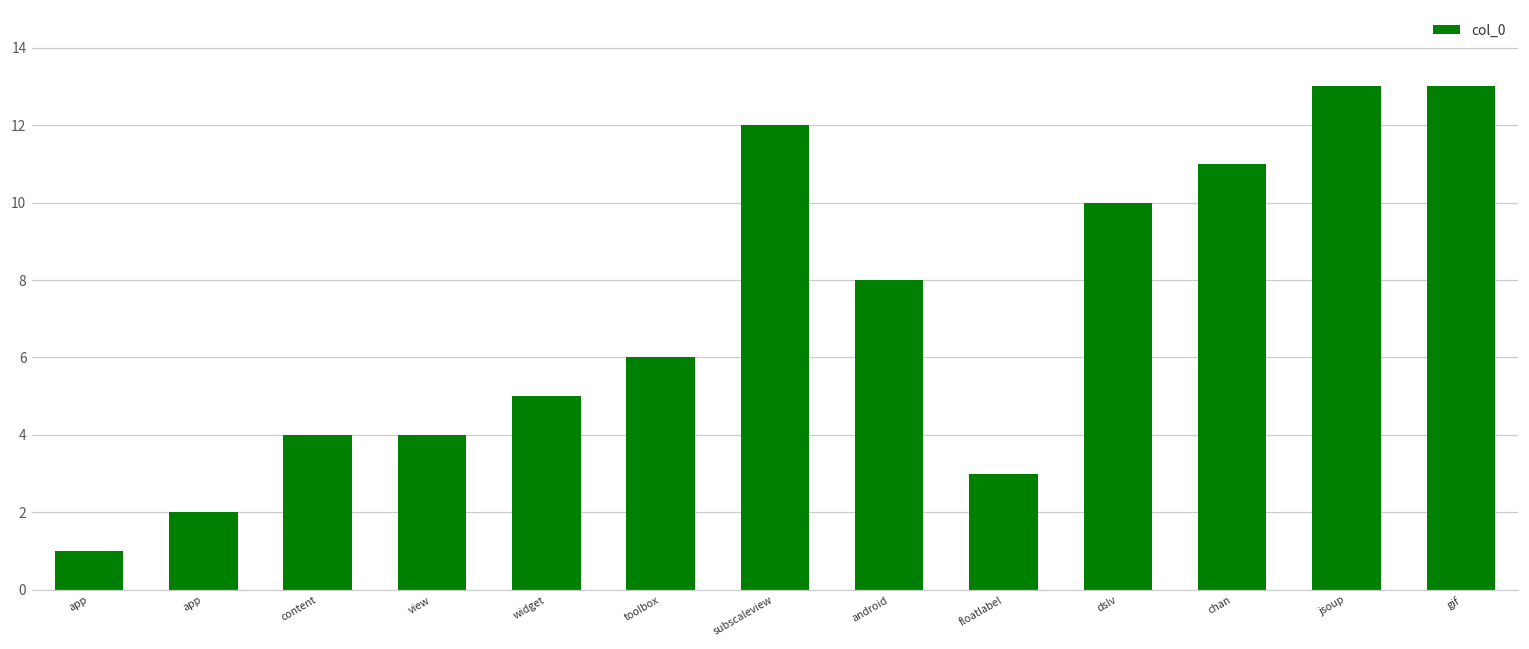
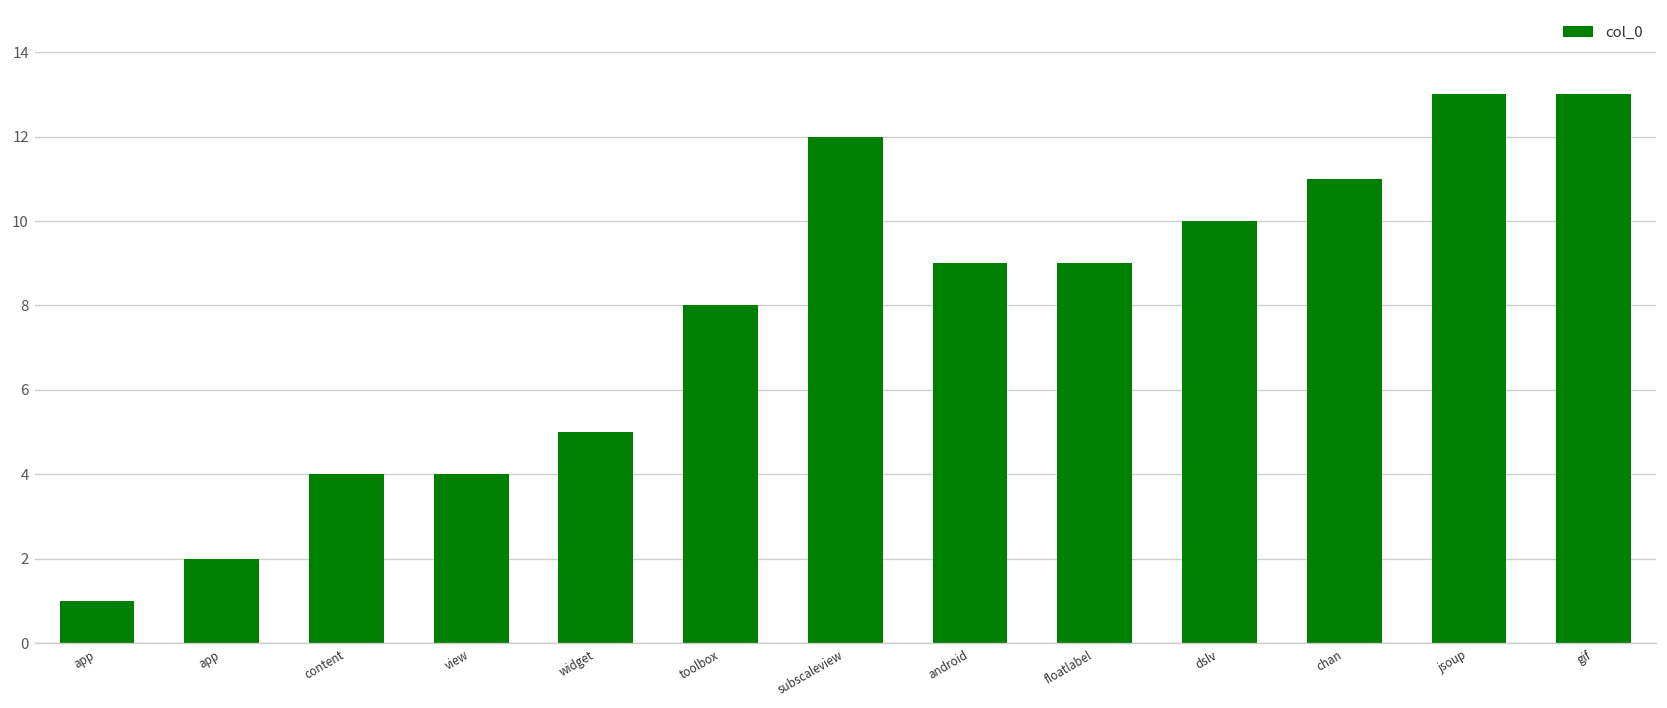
  {
    "content": 4,
    "view": 4,
    "widget": 5,
-   "toolbox": 6,
+   "toolbox": 8,
    "subscaleview": 12,
-   "android": 8,
-   "floatlabel": 3,
+   "android": 9,
+   "floatlabel": 9,
    "dslv": 10,
    "chan": 11,
    "jsoup": 13,
    "gif": 13
  }
